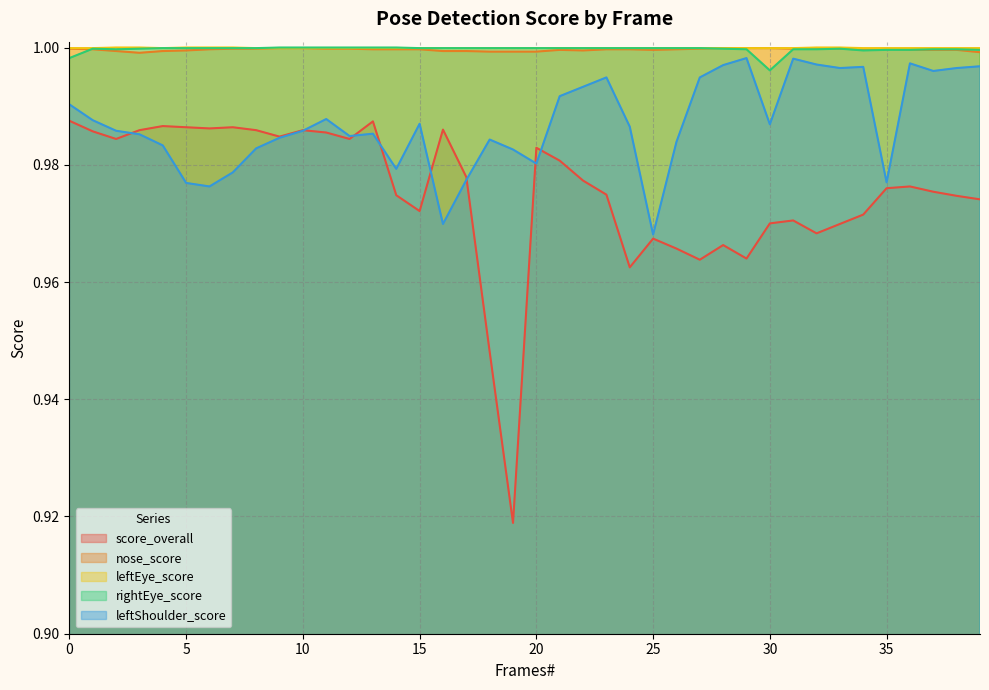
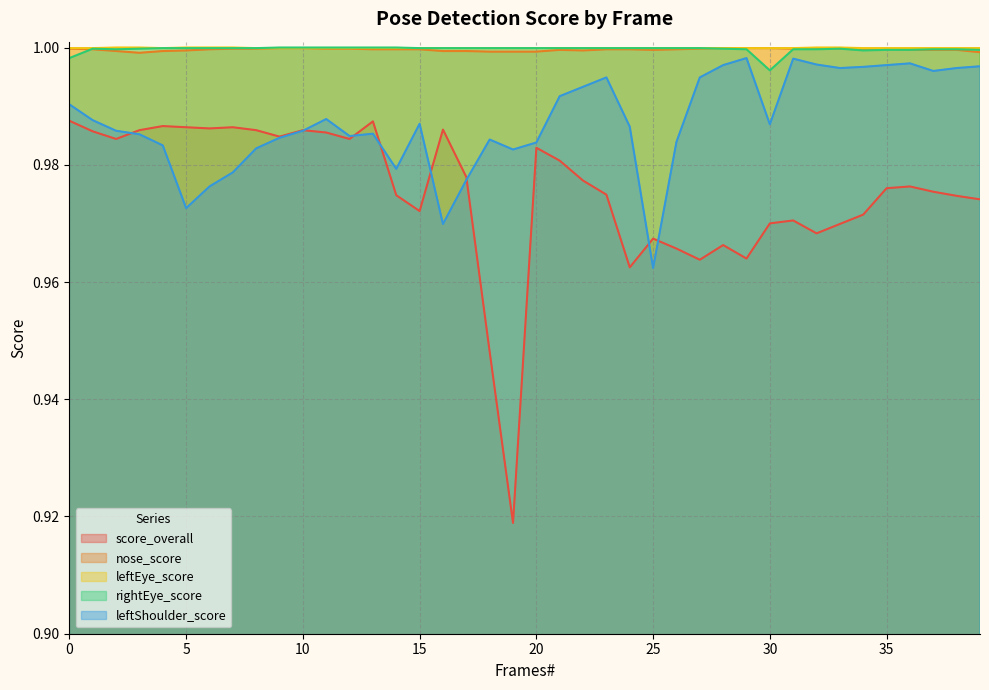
  {
    "rightEye_score": {
      "0": 0.998,
      "30": 0.996
    },
    "leftShoulder_score": {
      "0": 0.990,
-     "5": 0.977,
+     "5": 0.973,
      "15": 0.987,
-     "20": 0.980,
-     "25": 0.968,
+     "20": 0.984,
+     "25": 0.962,
      "30": 0.987,
-     "35": 0.977
+     "35": 0.997
    }
  }
